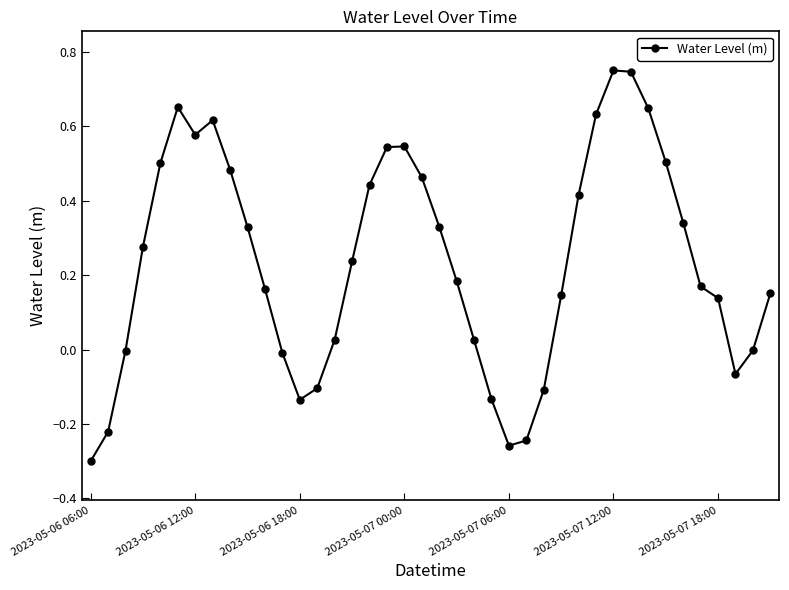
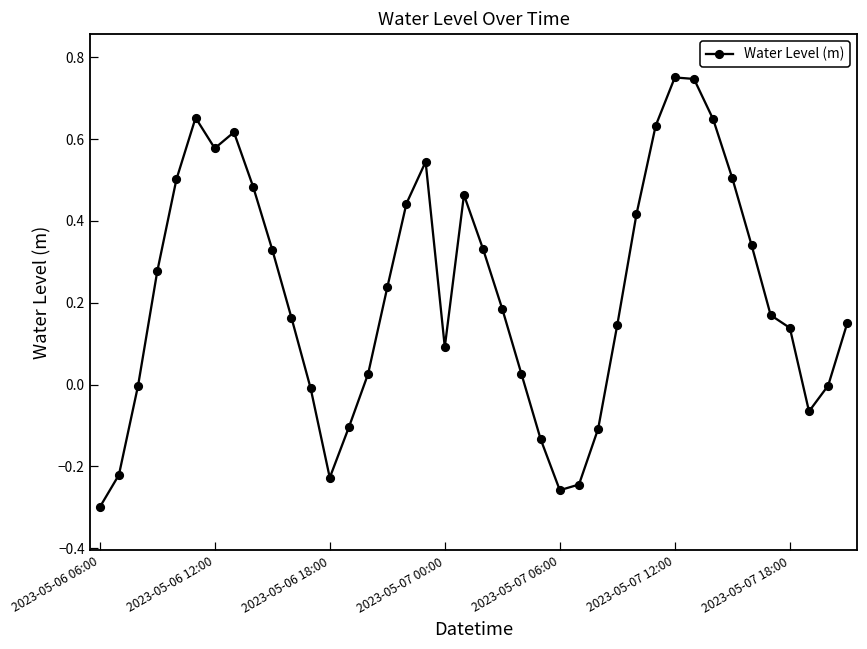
  {
    "2023-05-06 06:00": -0.30,
    "2023-05-06 12:00": 0.58,
-   "2023-05-06 18:00": -0.13,
-   "2023-05-07 00:00": 0.55,
+   "2023-05-06 18:00": -0.23,
+   "2023-05-07 00:00": 0.09,
    "2023-05-07 06:00": -0.26,
    "2023-05-07 12:00": 0.75,
    "2023-05-07 18:00": 0.14
  }
